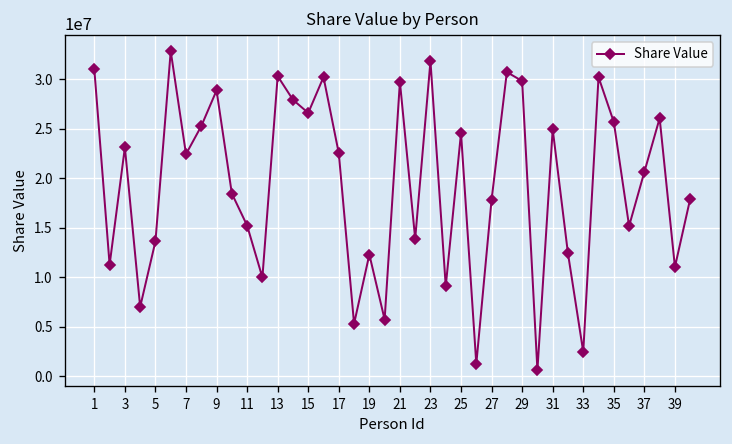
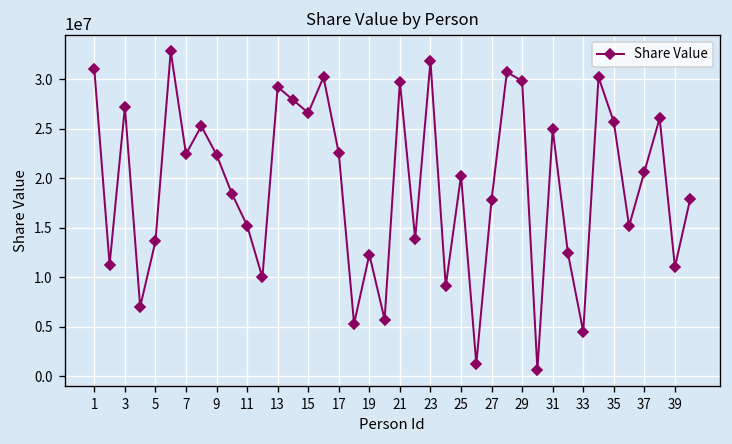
  {
    "1": 31000000,
-   "3": 23000000,
+   "3": 27000000,
    "5": 14000000,
    "7": 22000000,
-   "9": 29000000,
+   "9": 22000000,
    "11": 15000000,
-   "13": 30000000,
+   "13": 29000000,
    "15": 27000000,
    "17": 23000000,
    "19": 12000000,
    "21": 30000000,
    "23": 32000000,
-   "25": 25000000,
+   "25": 20000000,
    "27": 18000000,
    "29": 30000000,
    "31": 25000000,
-   "33": 2000000,
+   "33": 5000000,
    "35": 26000000,
    "37": 21000000,
    "39": 11000000
  }
